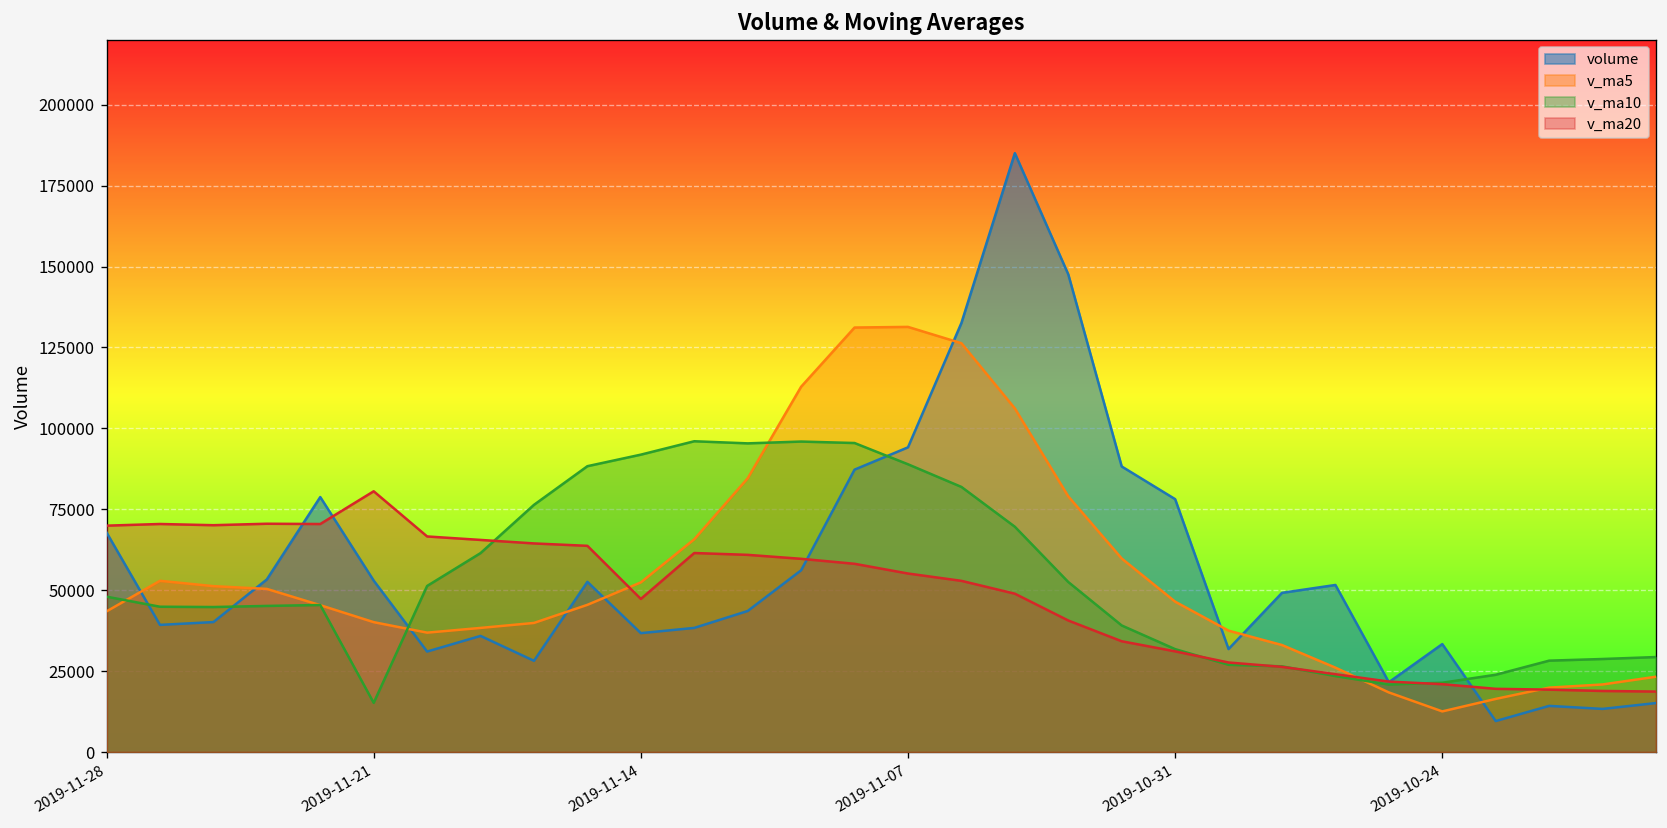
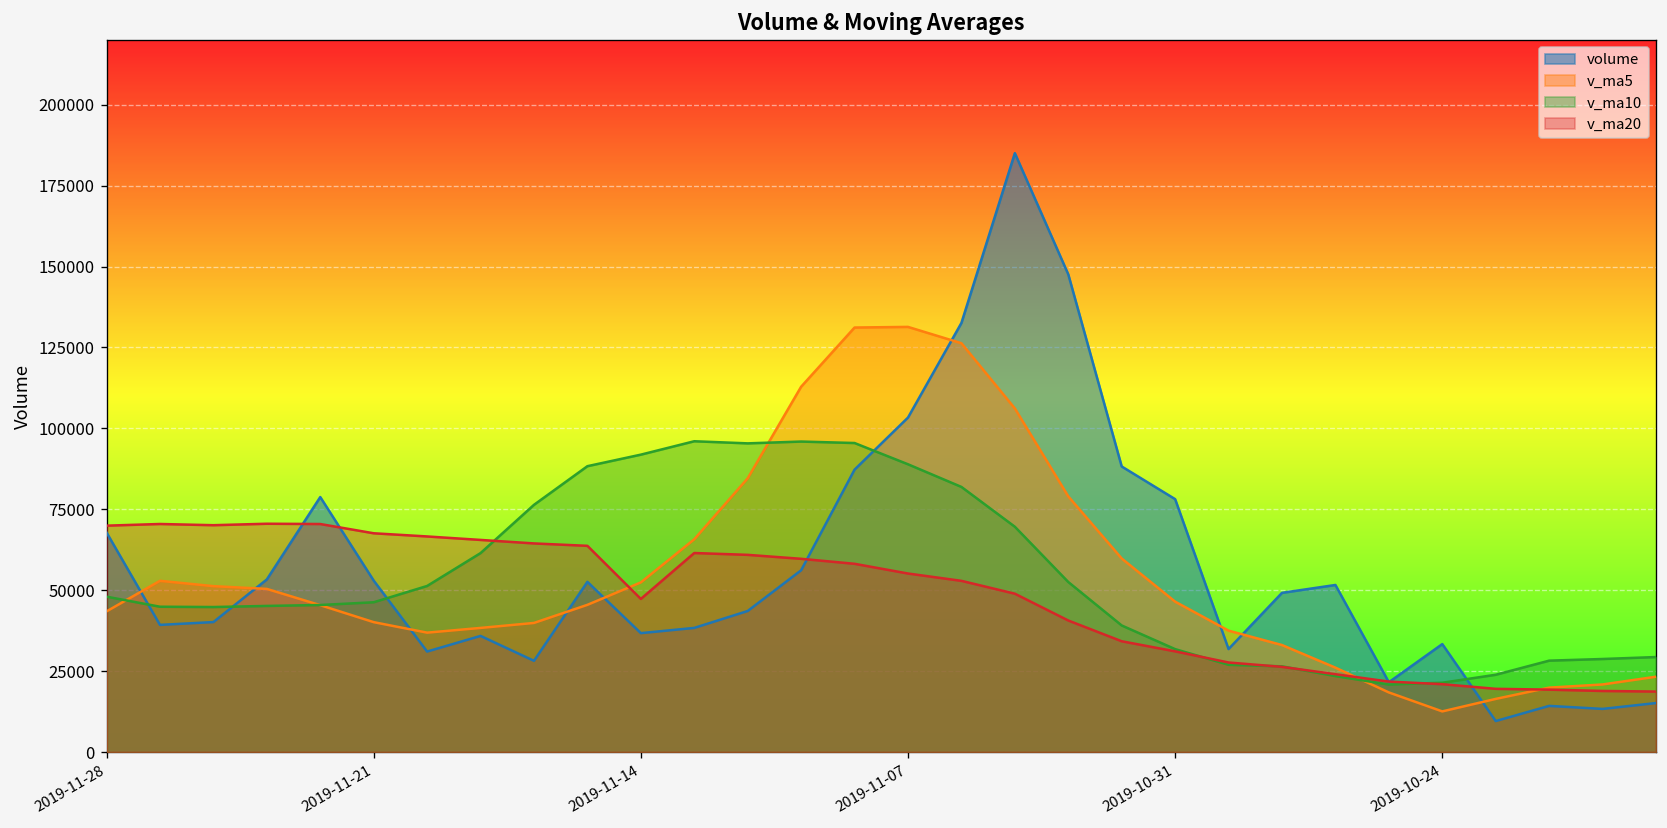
  {
    "volume": {
      "2019-11-28": 68000,
      "2019-11-21": 53000,
      "2019-11-14": 37000,
-     "2019-11-07": 94000,
+     "2019-11-07": 103000,
      "2019-10-31": 78000,
      "2019-10-24": 33000
    },
    "v_ma5": {
      "2019-11-28": 43000,
      "2019-11-21": 40000,
      "2019-11-14": 52000,
      "2019-11-07": 131000,
      "2019-10-31": 46000,
      "2019-10-24": 13000
    },
    "v_ma10": {
      "2019-11-28": 48000,
-     "2019-11-21": 15000,
+     "2019-11-21": 46000,
      "2019-11-14": 92000,
      "2019-11-07": 89000
    },
    "v_ma20": {
      "2019-11-28": 70000,
-     "2019-11-21": 81000,
+     "2019-11-21": 68000,
      "2019-11-14": 47000,
      "2019-11-07": 55000
    }
  }
